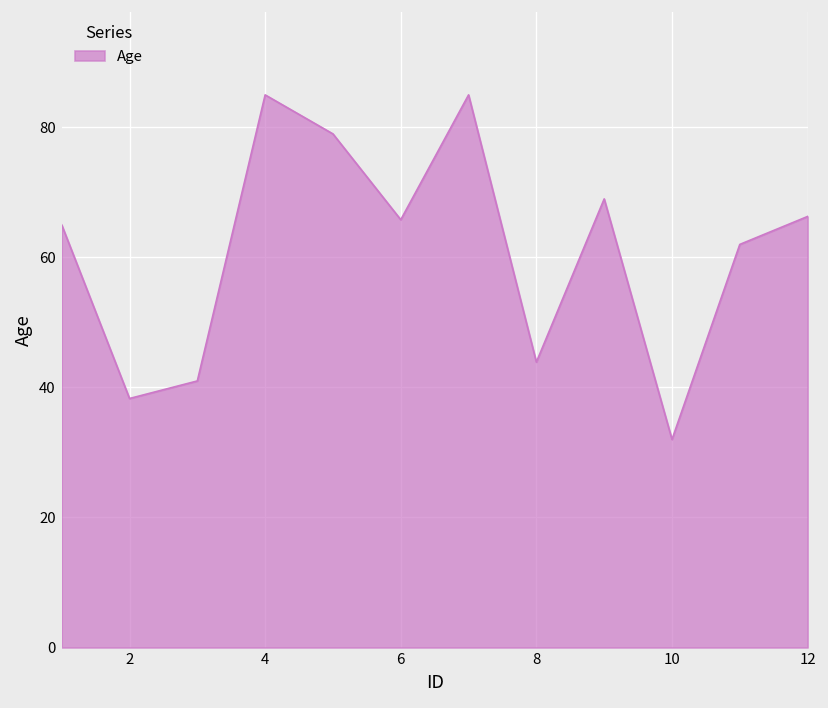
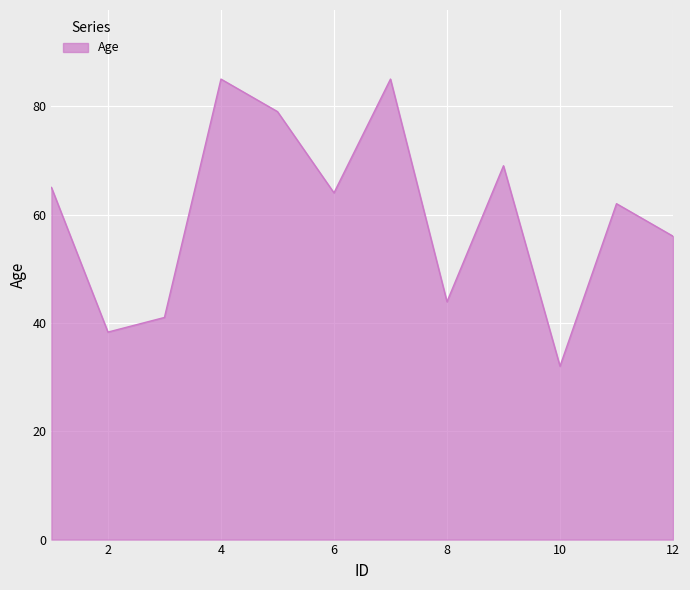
  {
    "2": 38,
    "4": 85,
-   "6": 66,
+   "6": 64,
    "8": 44,
    "10": 32,
-   "12": 66
+   "12": 56
  }
